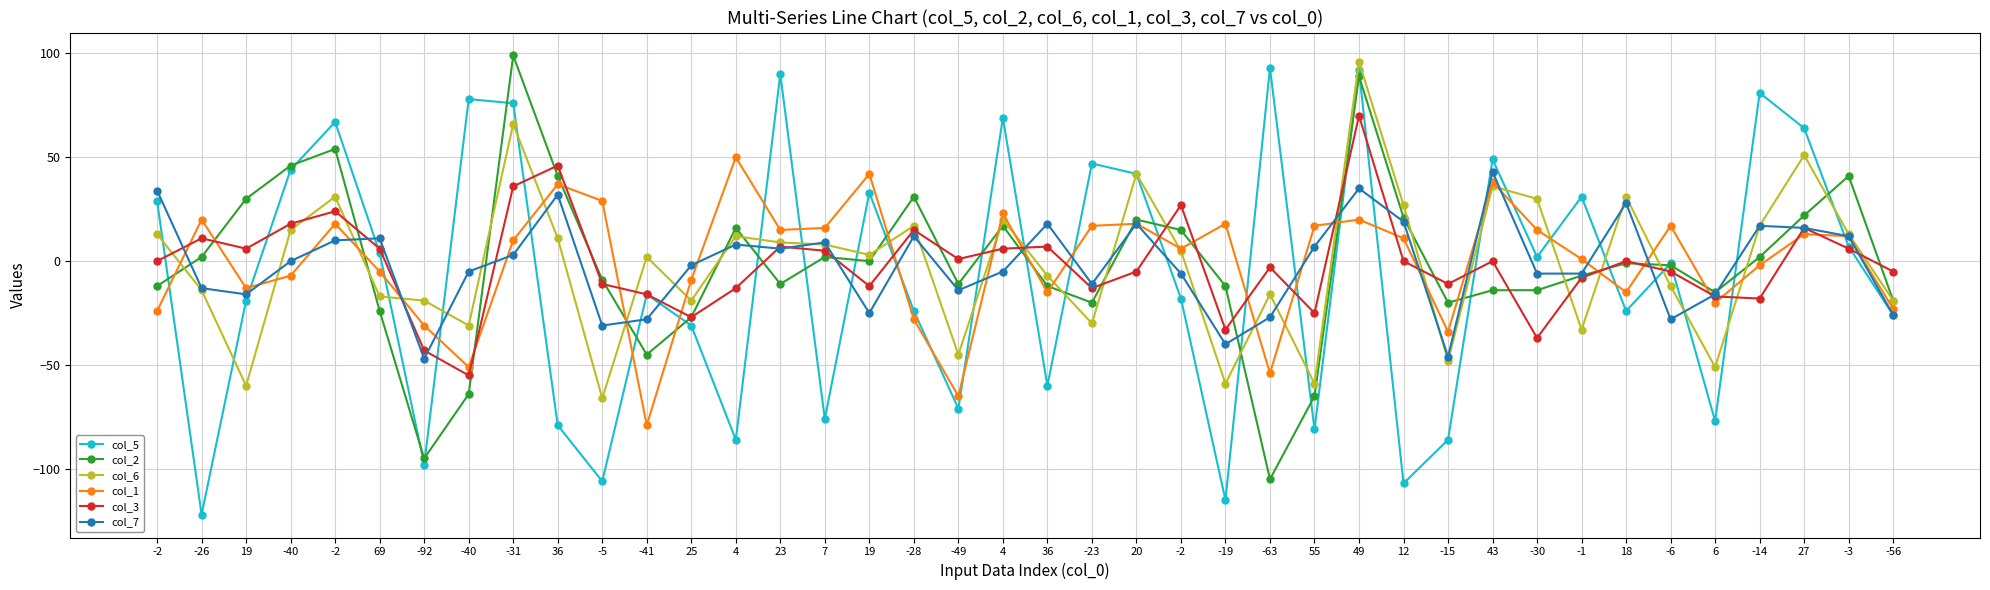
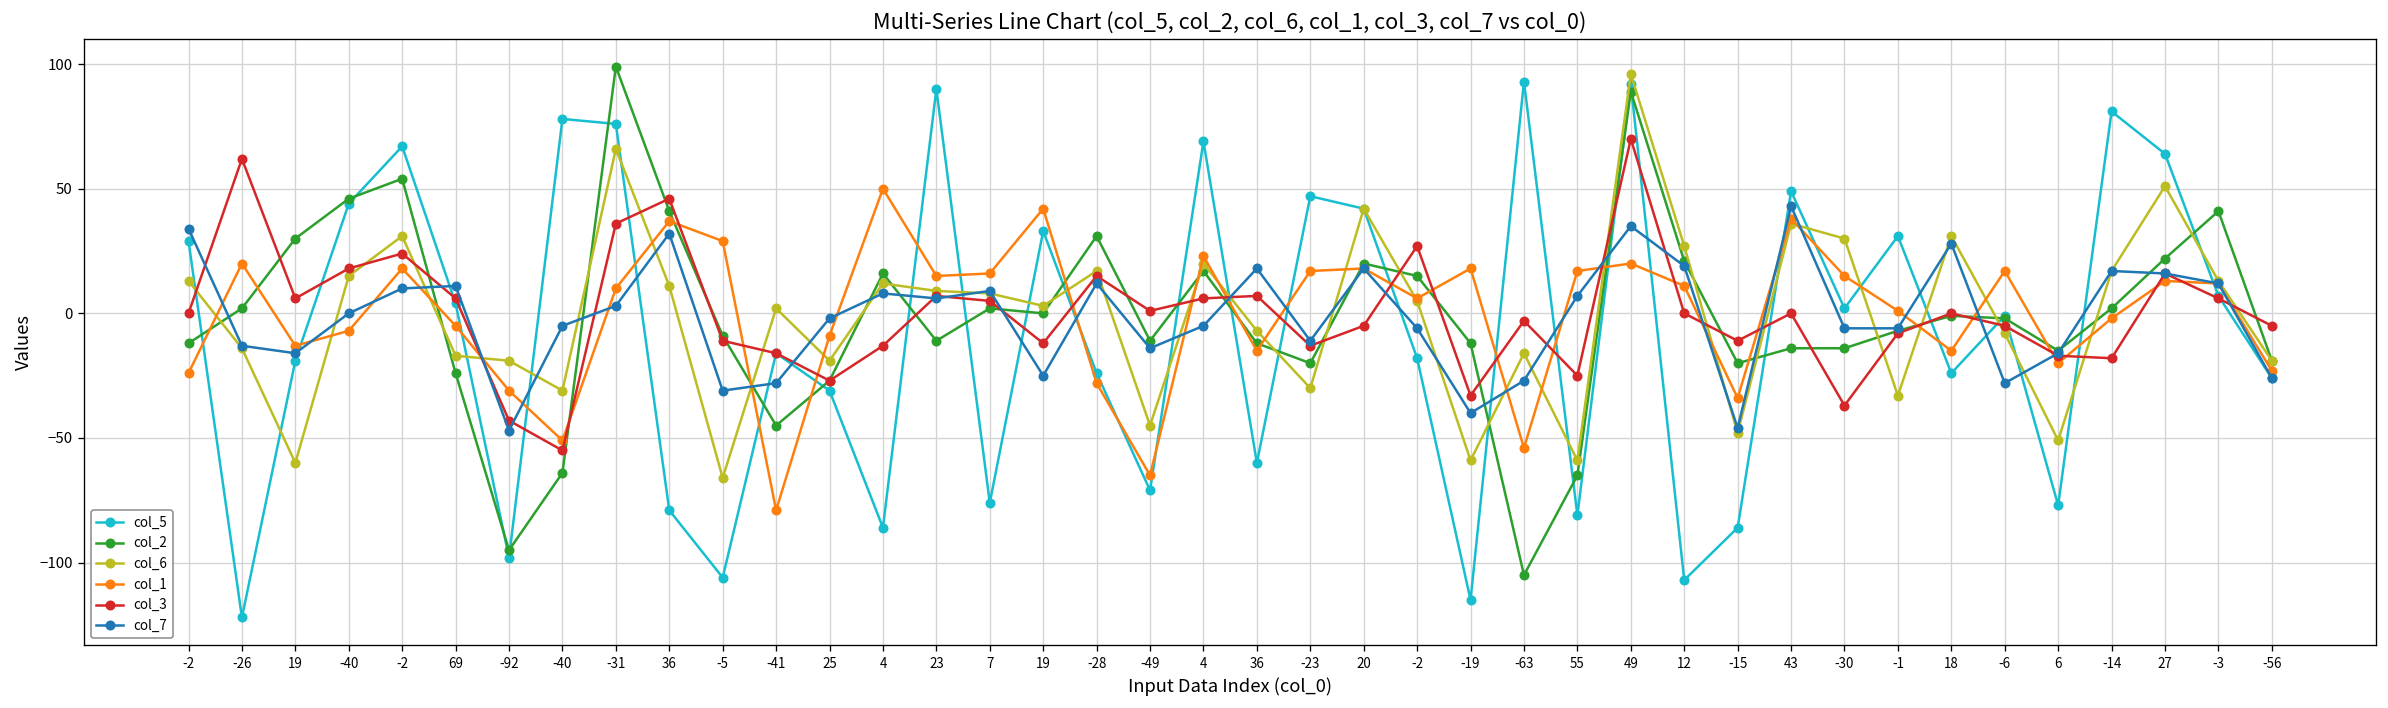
  {
    "col_5": {
      "-26": -122,
      "69": 4,
      "-92": -98,
      "-31": 76,
      "-5": -106,
      "25": -31,
      "23": 90,
      "7": -76,
      "-28": -24,
      "-49": -71,
      "-23": 47,
      "-19": -115,
      "-63": 93,
      "55": -81,
      "49": 92,
      "12": -107,
      "-15": -86,
      "43": 49,
      "-30": 2,
      "-1": 31,
      "18": -24,
      "6": -77,
      "-14": 81,
      "27": 64
    },
    "col_2": {
      "-26": 2,
      "69": -24,
      "-92": -95,
      "-31": 99,
      "-5": -9,
      "-41": -45,
      "23": -11,
      "7": 2,
      "-28": 31,
      "-49": -11,
      "-23": -20,
      "20": 20,
      "-19": -12,
      "-63": -105,
      "55": -65,
      "49": 89,
      "12": 21,
      "-15": -20,
      "43": -14,
      "-30": -14,
      "-14": 2,
      "27": 22,
      "-3": 41
    },
    "col_6": {
      "69": -17,
      "-92": -19,
      "-31": 66,
      "-5": -66,
      "-41": 2,
      "25": -19,
      "23": 9,
      "-28": 17,
      "-49": -45,
      "-23": -30,
      "-19": -59,
      "-63": -16,
      "55": -59,
      "49": 96,
      "12": 27,
      "-15": -48,
      "43": 36,
      "-30": 30,
      "-1": -33,
      "18": 31,
-     "-6": -12,
+     "-6": -8,
      "6": -51,
      "27": 51
    },
    "col_1": {
      "-26": 20,
      "69": -5,
      "-92": -31,
      "-31": 10,
      "-5": 29,
      "-41": -79,
      "25": -9,
      "23": 15,
      "7": 16,
      "-28": -28,
      "-49": -65,
      "-23": 17,
      "-19": 18,
      "-63": -54,
      "55": 17,
      "49": 20,
      "12": 11,
      "-15": -34,
      "43": 38,
      "-30": 15,
      "-1": 1,
      "18": -15,
      "-6": 17,
      "6": -20,
      "-14": -2,
      "27": 13,
      "-56": -23
    },
    "col_3": {
-     "-26": 11,
+     "-26": 62,
      "69": 6,
      "-92": -43,
      "-31": 36,
      "-5": -11,
      "7": 5,
      "-28": 15,
      "-49": 1,
      "-23": -13,
      "20": -5,
      "-19": -33,
      "-63": -3,
      "55": -25,
      "49": 70,
      "12": 0,
      "-15": -11,
      "43": 0,
      "-30": -37,
      "-6": -5,
      "-14": -18,
      "-56": -5
    },
    "col_7": {
      "69": 11,
      "-92": -47,
      "-31": 3,
      "-5": -31,
      "-41": -28,
      "25": -2,
      "-28": 12,
      "-49": -14,
      "-23": -11,
      "-19": -40,
      "-63": -27,
      "55": 7,
      "49": 35,
      "12": 19,
      "-15": -46,
      "43": 43,
      "-30": -6,
      "18": 28,
      "-6": -28
    }
  }
